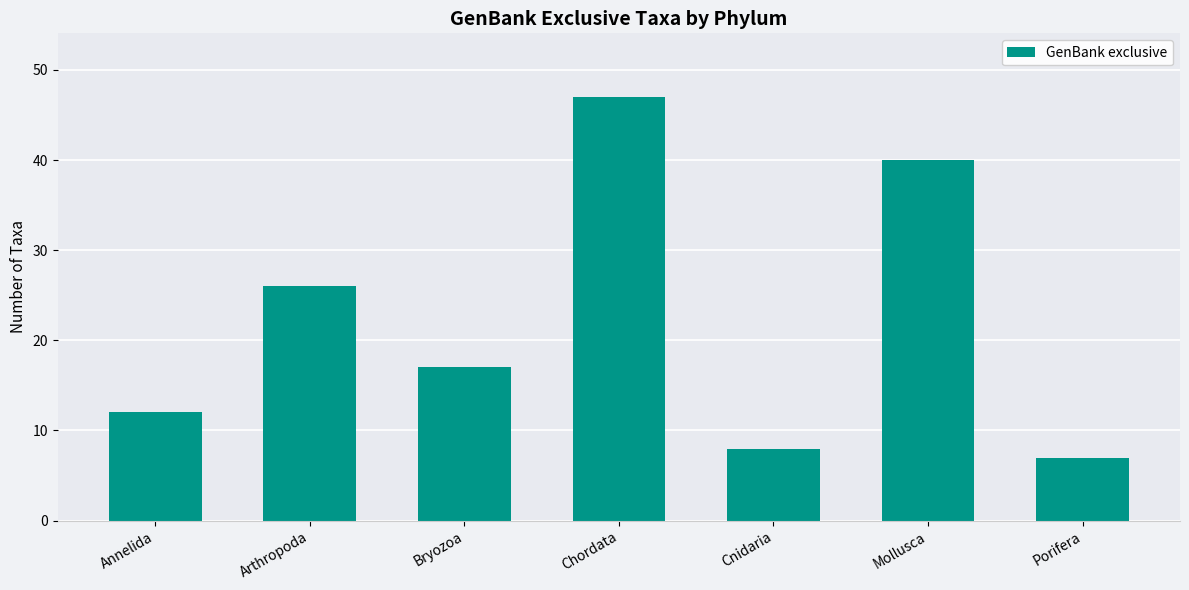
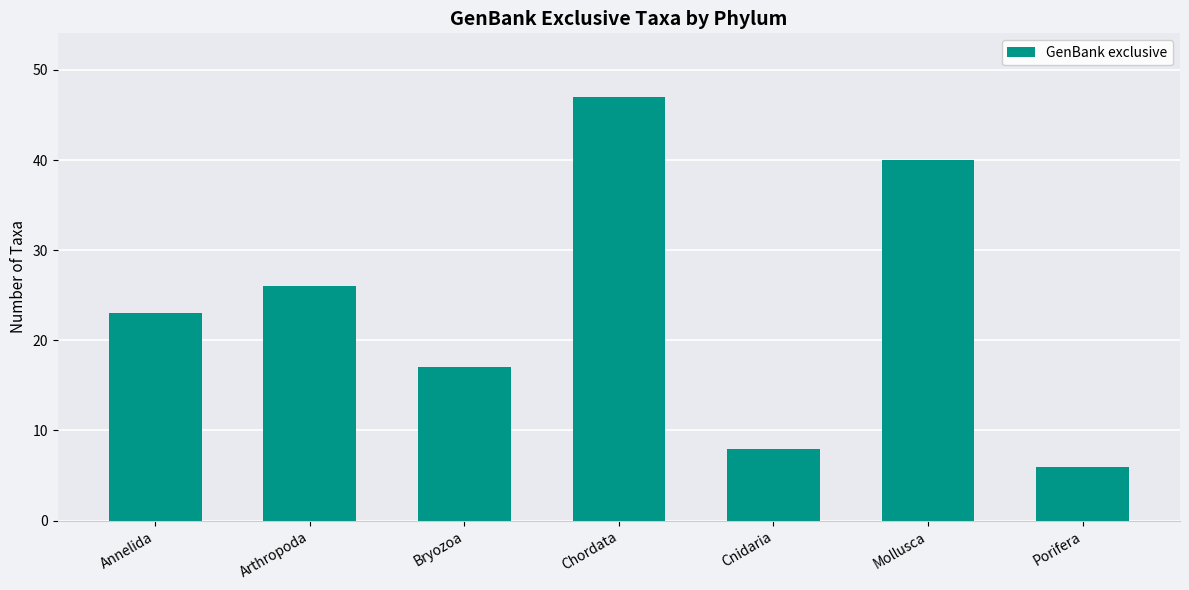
  {
-   "Annelida": 12,
+   "Annelida": 23,
    "Arthropoda": 26,
    "Bryozoa": 17,
    "Chordata": 47,
    "Cnidaria": 8,
    "Mollusca": 40,
-   "Porifera": 7
+   "Porifera": 6
  }
